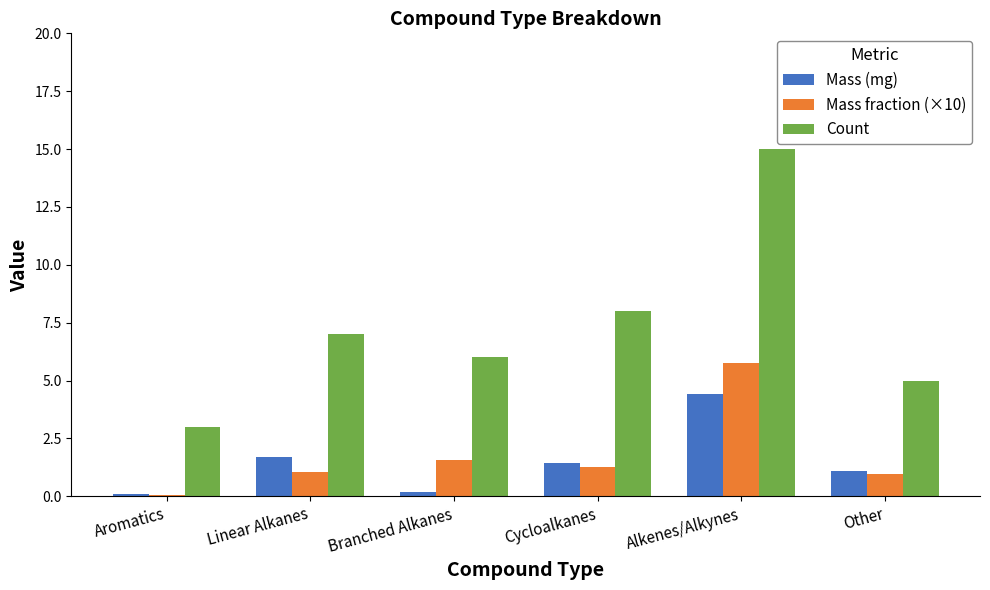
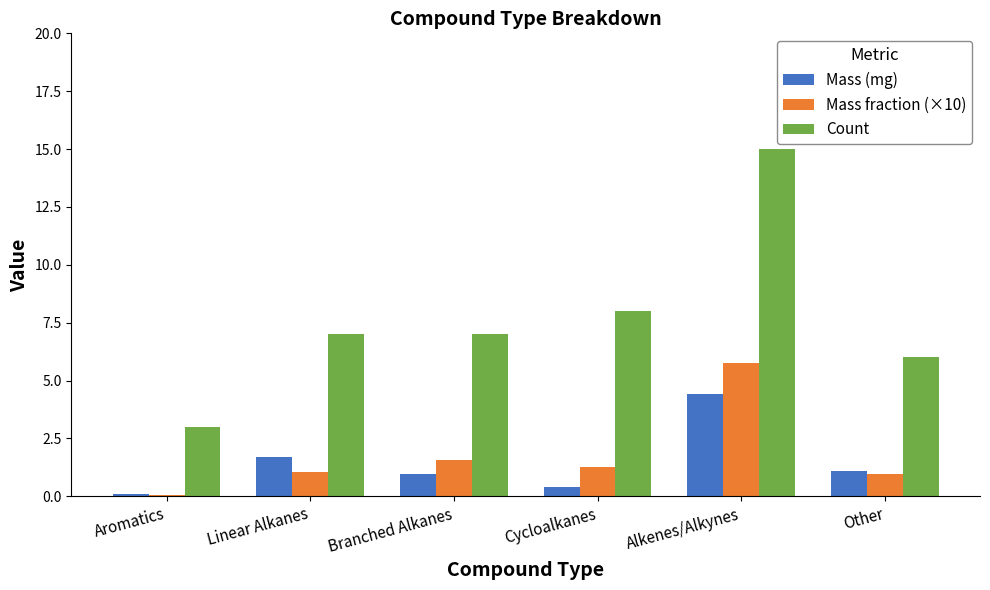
  {
    "Mass (mg)": {
      "Linear Alkanes": 1.7,
-     "Branched Alkanes": 0.2,
-     "Cycloalkanes": 1.4,
+     "Branched Alkanes": 1.0,
+     "Cycloalkanes": 0.4,
      "Alkenes/Alkynes": 4.4,
      "Other": 1.1
    },
    "Mass fraction (×10)": {
      "Linear Alkanes": 1.1,
      "Branched Alkanes": 1.5,
      "Cycloalkanes": 1.3,
      "Alkenes/Alkynes": 5.8,
      "Other": 1.0
    },
    "Count": {
      "Aromatics": 3,
      "Linear Alkanes": 7,
-     "Branched Alkanes": 6,
+     "Branched Alkanes": 7,
      "Cycloalkanes": 8,
      "Alkenes/Alkynes": 15,
-     "Other": 5
+     "Other": 6
    }
  }
